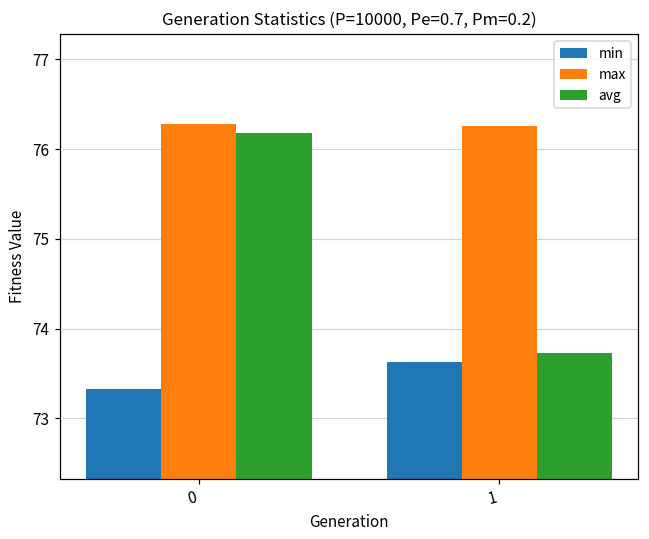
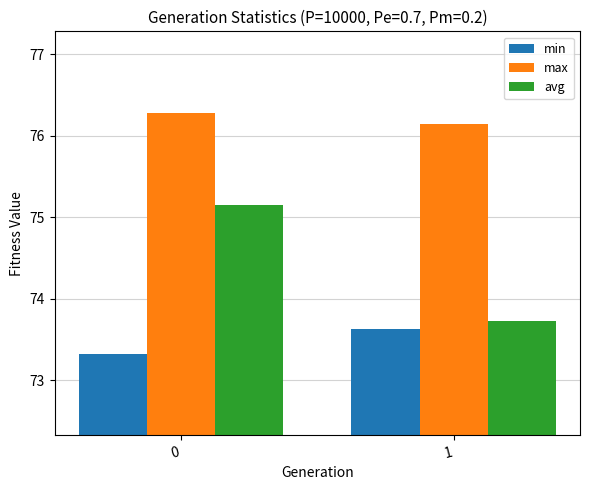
  {
    "min": {
      "0": 73.3,
      "1": 73.6
    },
    "max": {
      "0": 76.3,
-     "1": 76.3
+     "1": 76.1
    },
    "avg": {
-     "0": 76.2,
+     "0": 75.2,
      "1": 73.7
    }
  }
